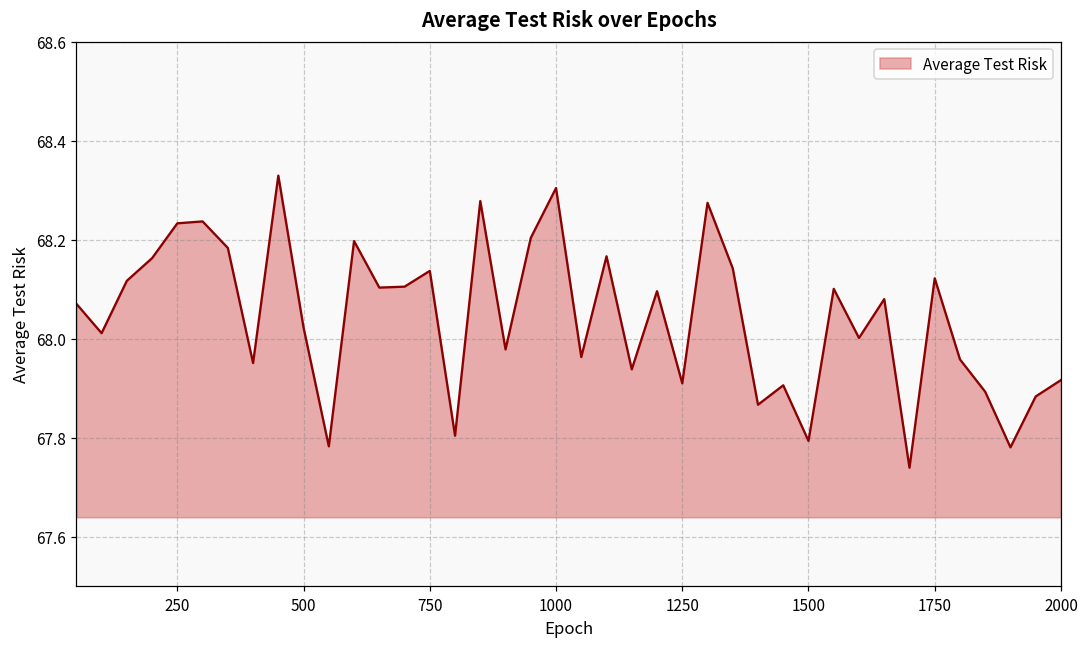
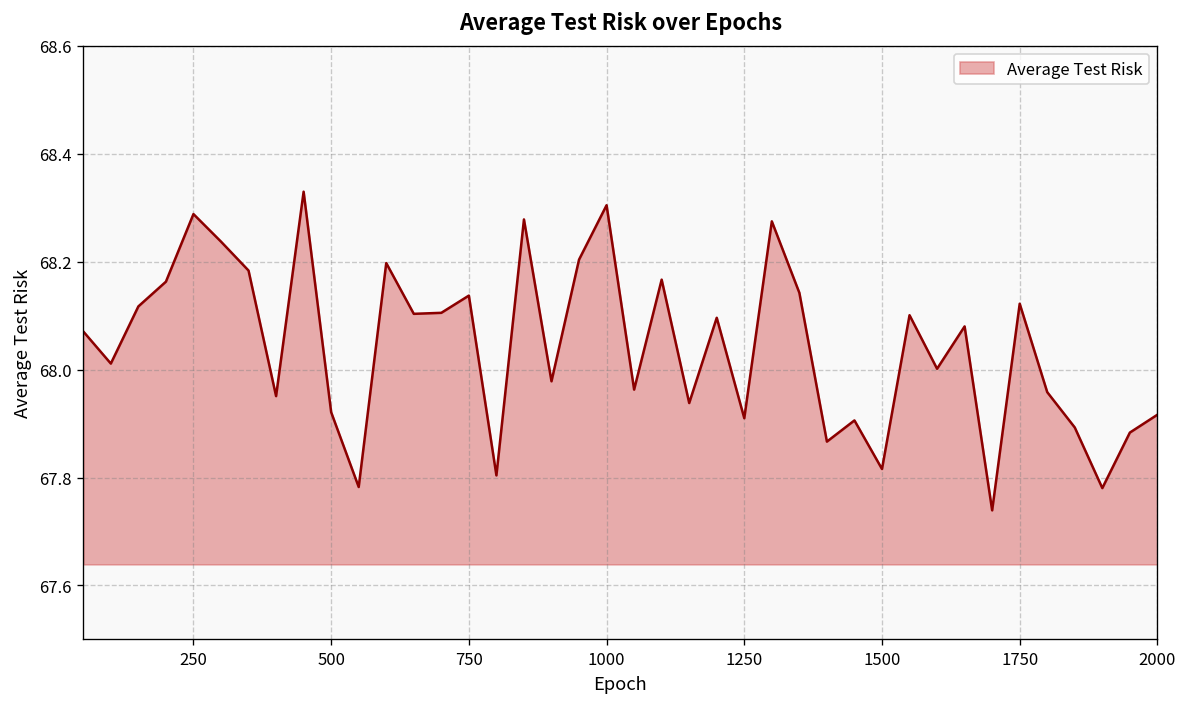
  {
-   "250": 68.23,
-   "500": 68.02,
+   "250": 68.29,
+   "500": 67.92,
    "750": 68.14,
    "1000": 68.30,
    "1250": 67.91,
-   "1500": 67.79,
+   "1500": 67.82,
    "1750": 68.12,
    "2000": 67.92
  }
